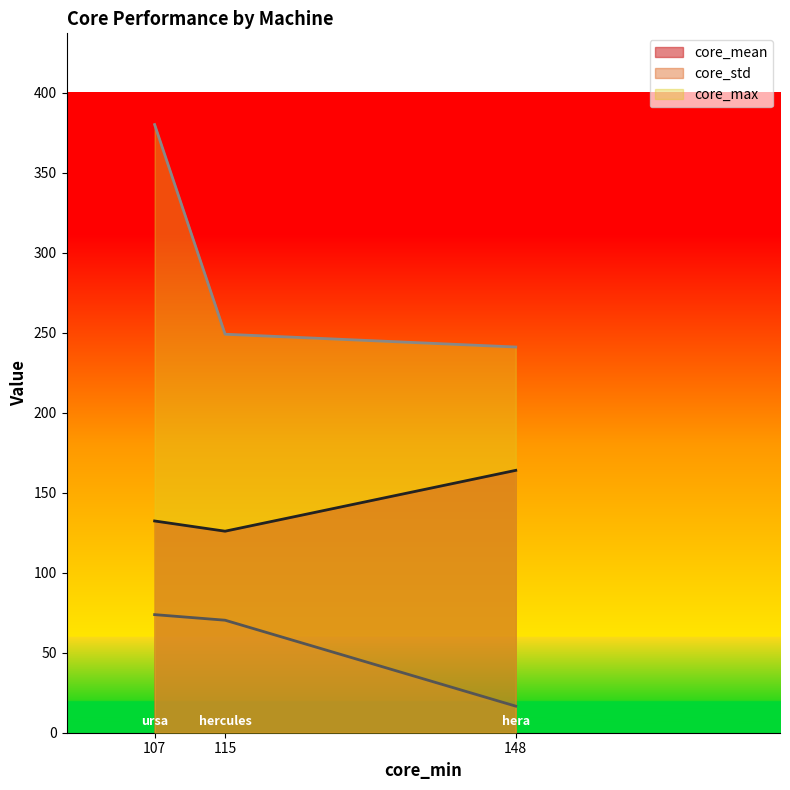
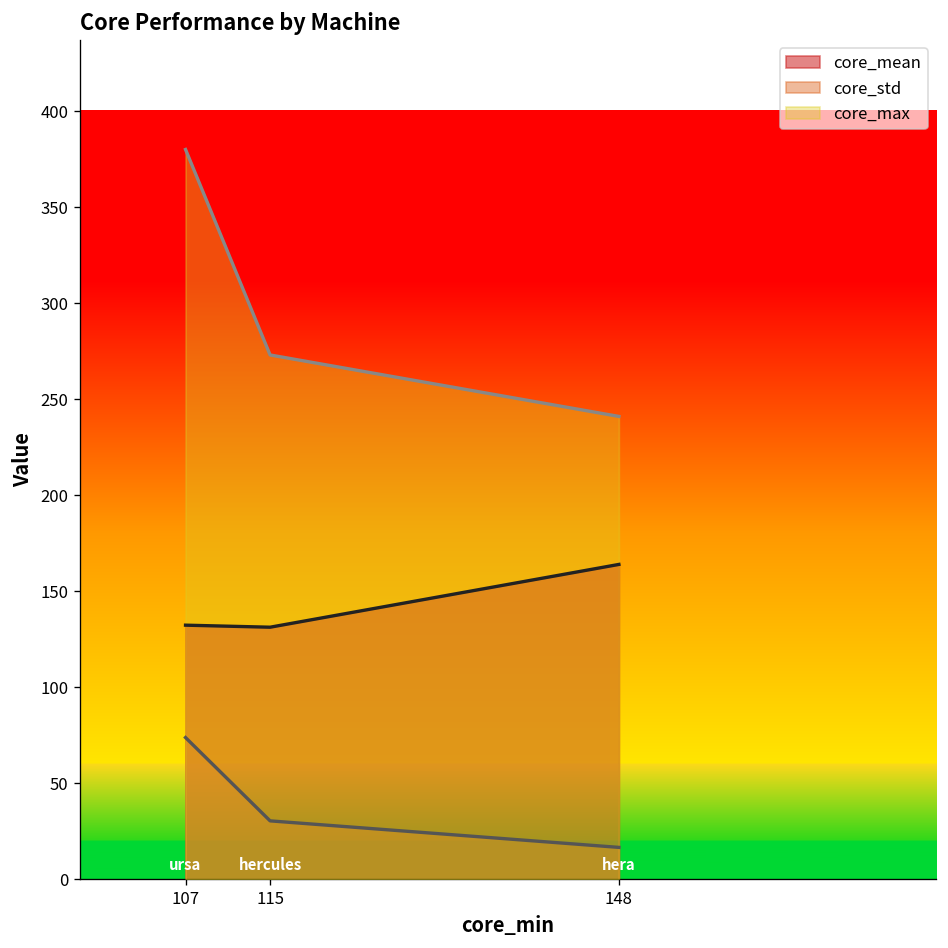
  {
    "core_mean": {
      "107": 132,
-     "115": 126,
+     "115": 131,
      "148": 164
    },
    "core_std": {
      "107": 74,
-     "115": 70,
+     "115": 30,
      "148": 17
    },
    "core_max": {
      "107": 380,
-     "115": 249,
+     "115": 273,
      "148": 241
    }
  }
